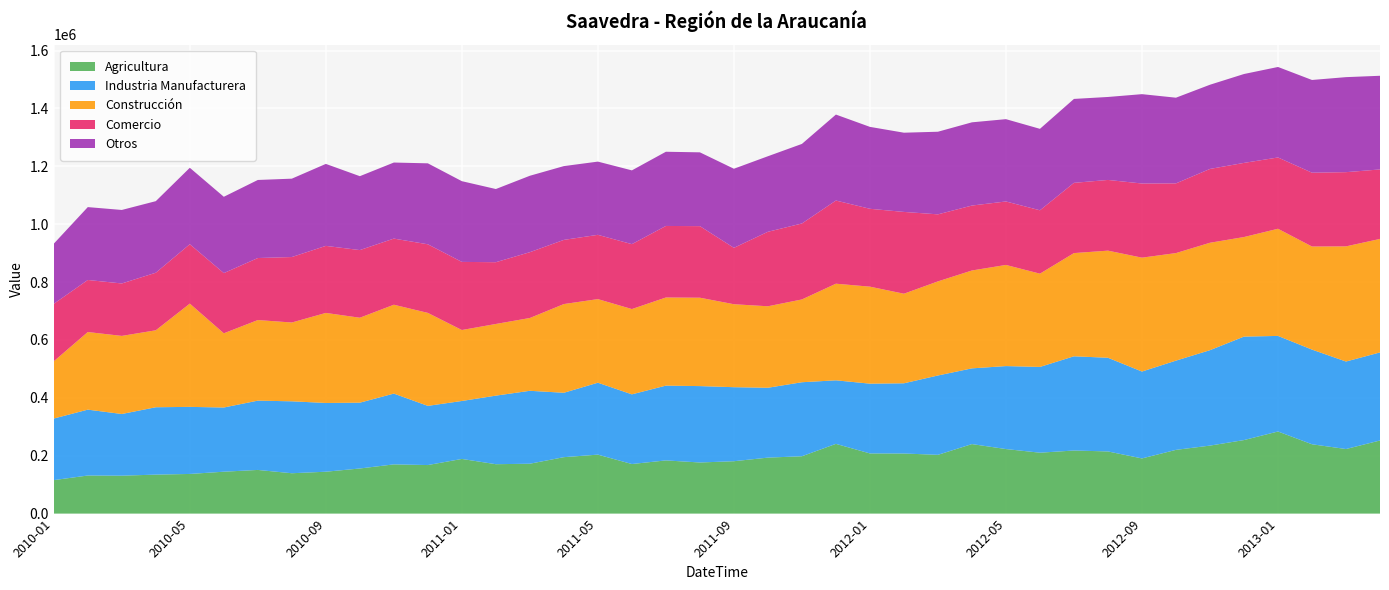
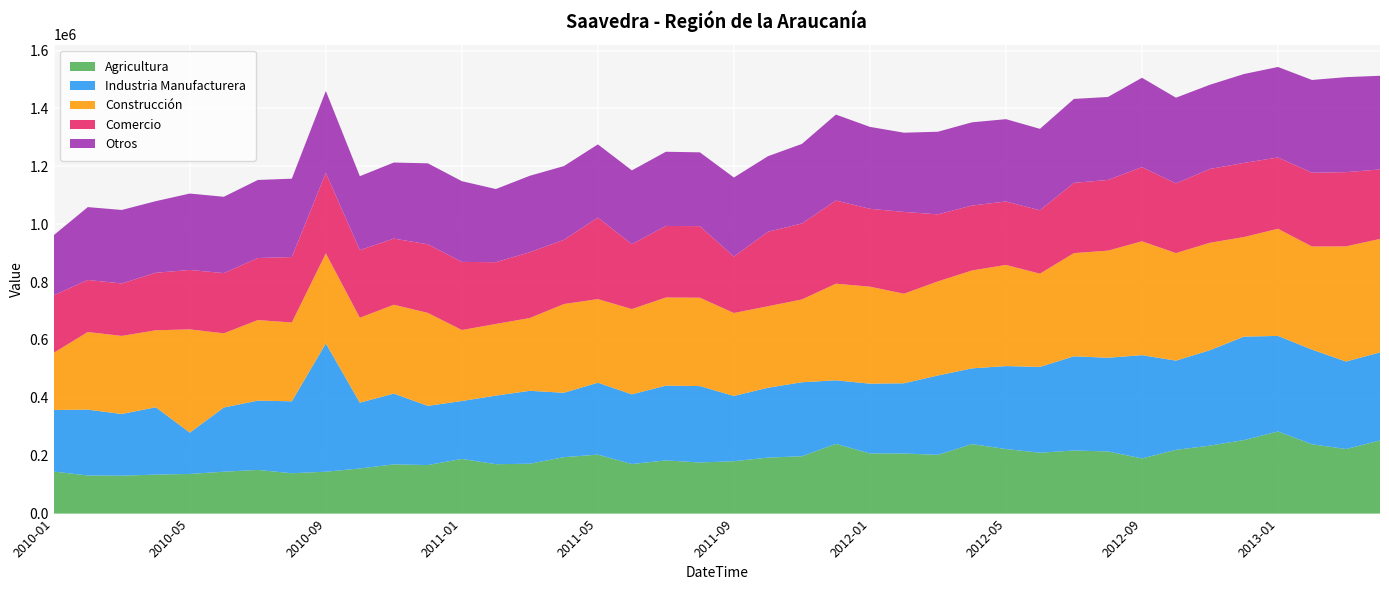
  {
    "Agricultura": {
-     "2010-01": 120000,
+     "2010-01": 150000,
      "2010-05": 140000,
      "2010-09": 140000,
      "2011-01": 190000,
      "2011-05": 200000,
      "2011-09": 180000,
      "2012-01": 210000,
      "2012-05": 220000,
      "2012-09": 190000,
      "2013-01": 280000
    },
    "Industria Manufacturera": {
      "2010-01": 210000,
-     "2010-05": 230000,
-     "2010-09": 240000,
+     "2010-05": 140000,
+     "2010-09": 440000,
      "2011-01": 200000,
      "2011-05": 250000,
-     "2011-09": 260000,
+     "2011-09": 230000,
      "2012-01": 240000,
      "2012-05": 290000,
-     "2012-09": 300000,
+     "2012-09": 360000,
      "2013-01": 330000
    },
    "Construcción": {
      "2010-01": 200000,
      "2010-05": 360000,
      "2010-09": 310000,
      "2011-01": 250000,
      "2011-05": 290000,
      "2011-09": 290000,
      "2012-01": 340000,
      "2012-05": 350000,
      "2012-09": 390000,
      "2013-01": 370000
    },
    "Comercio": {
      "2010-01": 200000,
      "2010-05": 210000,
-     "2010-09": 230000,
+     "2010-09": 280000,
      "2011-01": 240000,
-     "2011-05": 220000,
+     "2011-05": 280000,
      "2011-09": 190000,
      "2012-01": 270000,
      "2012-05": 220000,
      "2012-09": 260000,
      "2013-01": 250000
    },
    "Otros": {
      "2010-01": 210000,
      "2010-05": 260000,
      "2010-09": 280000,
      "2011-01": 280000,
      "2011-05": 250000,
      "2011-09": 270000,
      "2012-01": 280000,
      "2012-05": 280000,
      "2012-09": 310000,
      "2013-01": 310000
    }
  }
